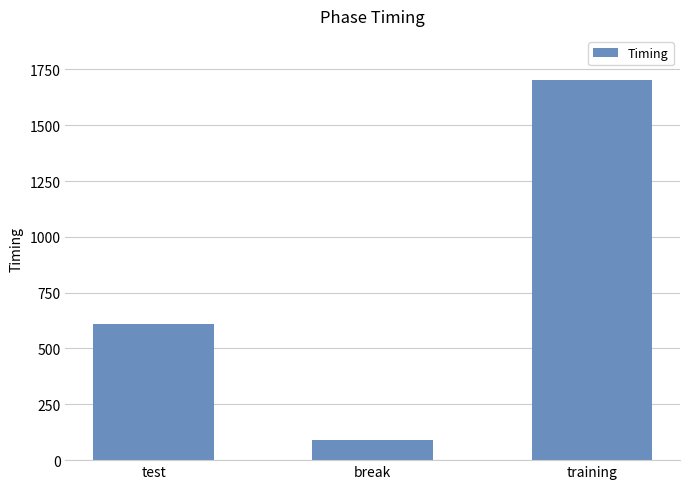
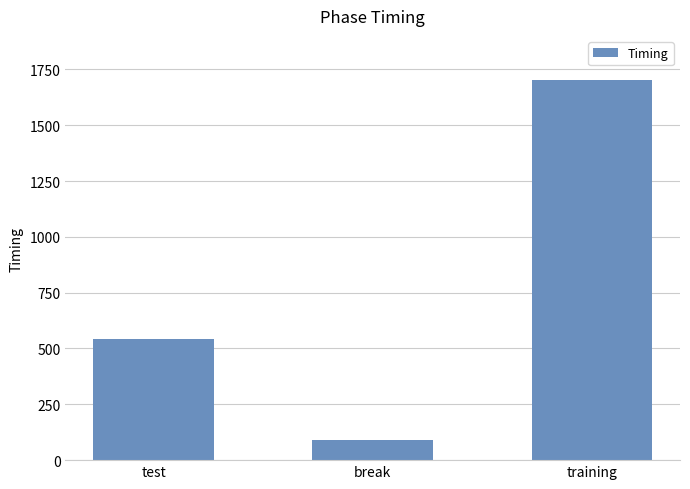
  {
-   "test": 610,
+   "test": 540,
    "break": 90,
    "training": 1700
  }
